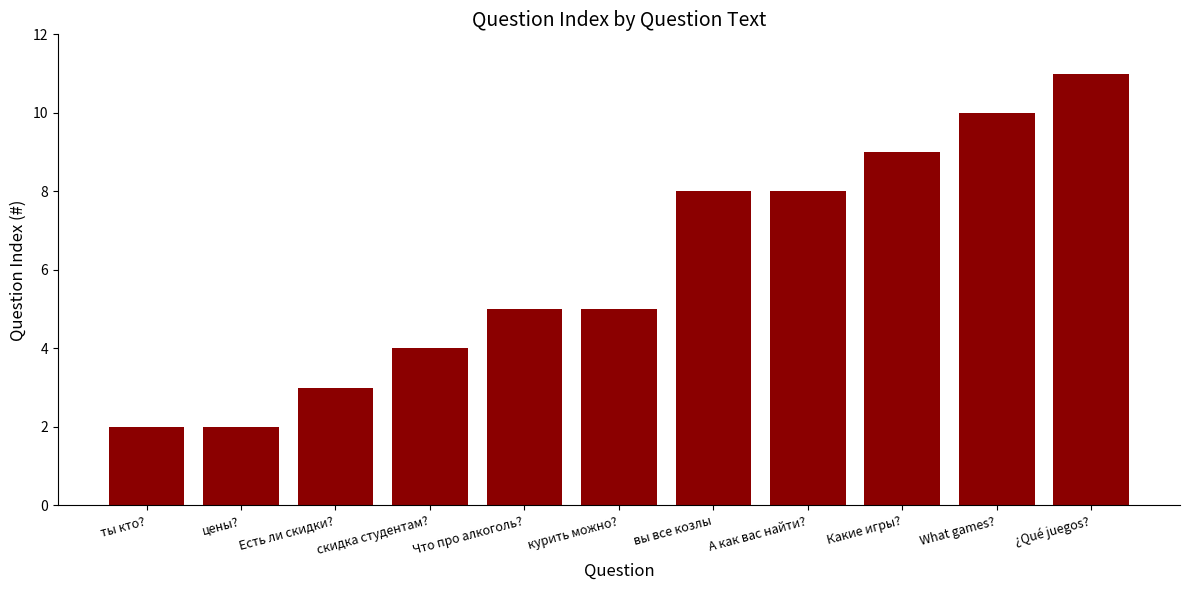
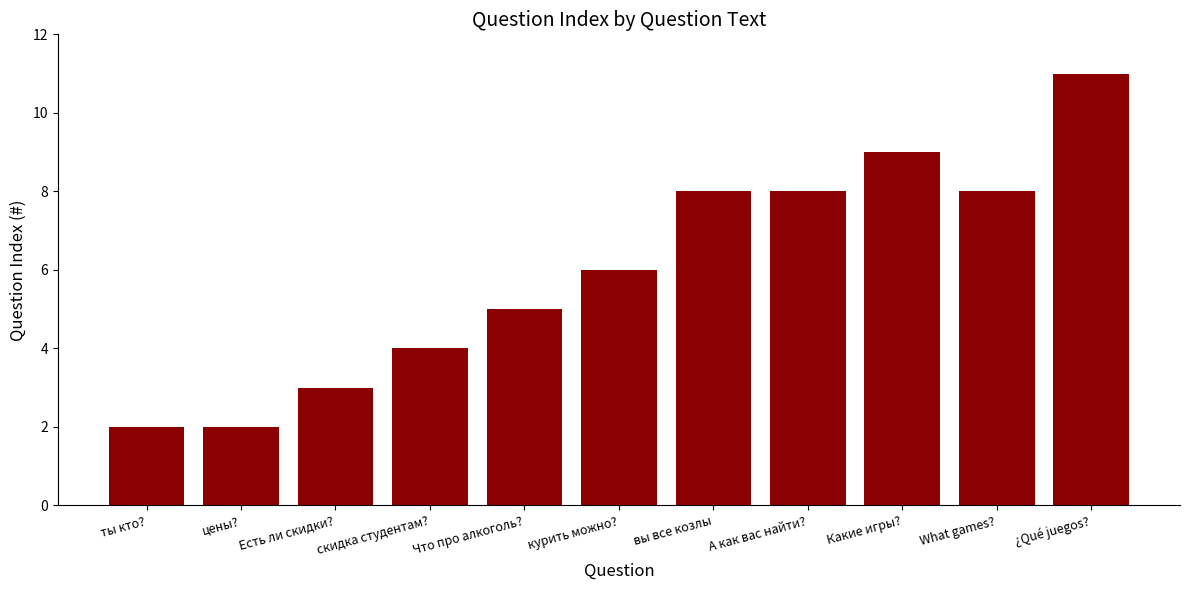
  {
    "ты кто?": 2,
    "цены?": 2,
    "Есть ли скидки?": 3,
    "скидка студентам?": 4,
    "Что про алкоголь?": 5,
-   "курить можно?": 5,
+   "курить можно?": 6,
    "вы все козлы": 8,
    "А как вас найти?": 8,
    "Какие игры?": 9,
-   "What games?": 10,
+   "What games?": 8,
    "¿Qué juegos?": 11
  }
